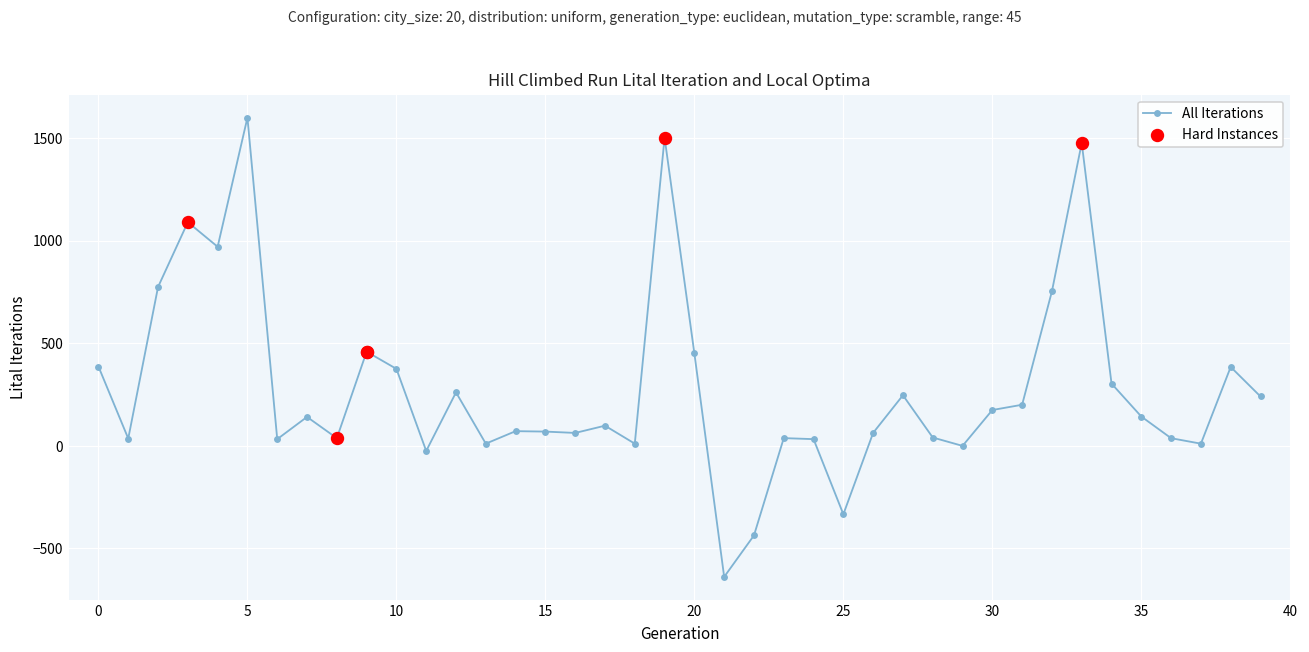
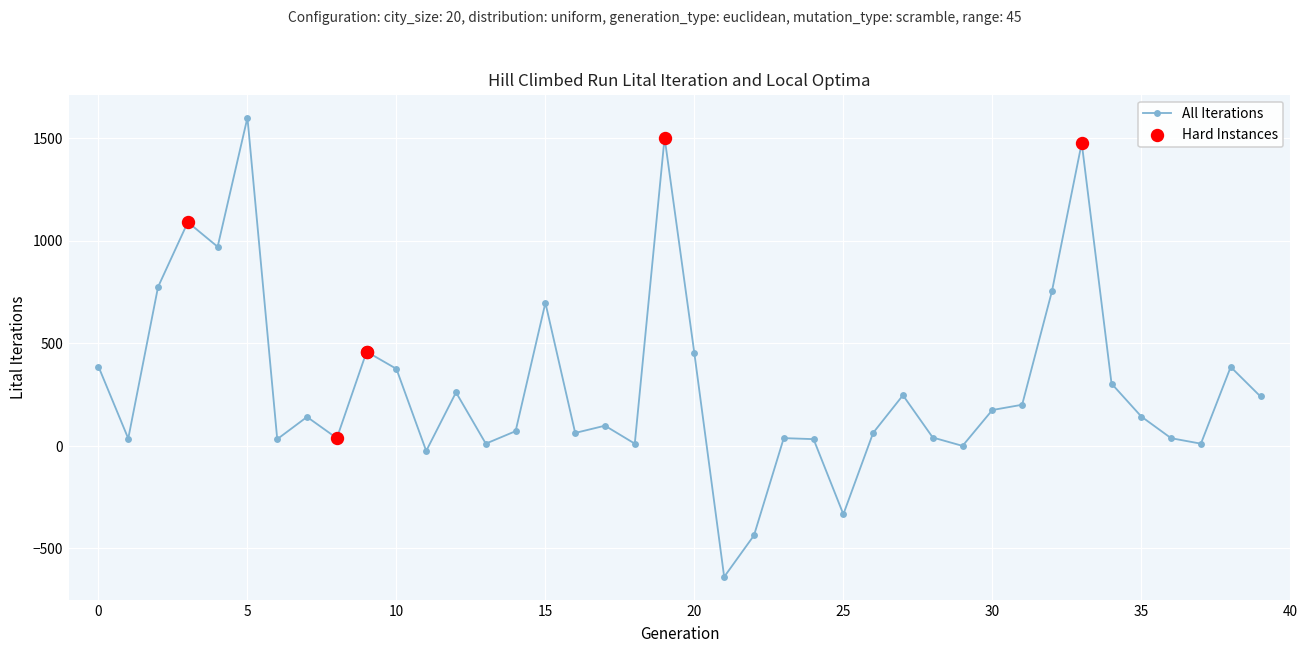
  {
    "All Iterations": {
      "0": 390,
      "5": 1600,
      "10": 370,
-     "15": 70,
+     "15": 700,
      "20": 450,
      "25": -330,
      "30": 170,
      "35": 140
    }
  }
